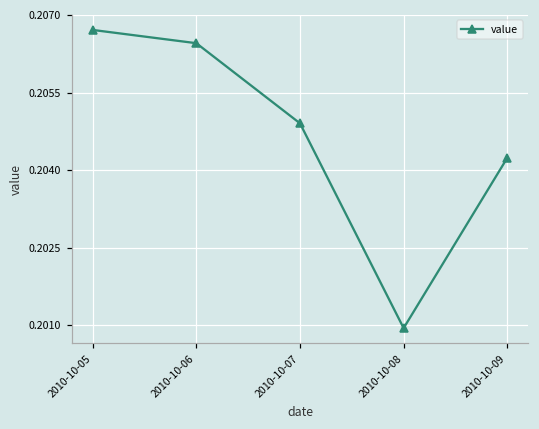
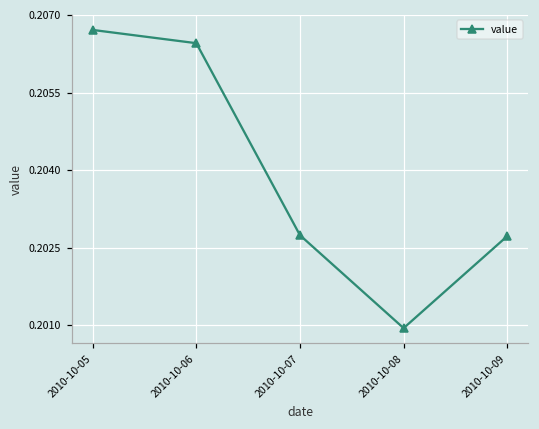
  {
    "2010-10-05": 0.2067,
    "2010-10-06": 0.2065,
-   "2010-10-07": 0.2049,
+   "2010-10-07": 0.2027,
    "2010-10-08": 0.2009,
-   "2010-10-09": 0.2042
+   "2010-10-09": 0.2027
  }
